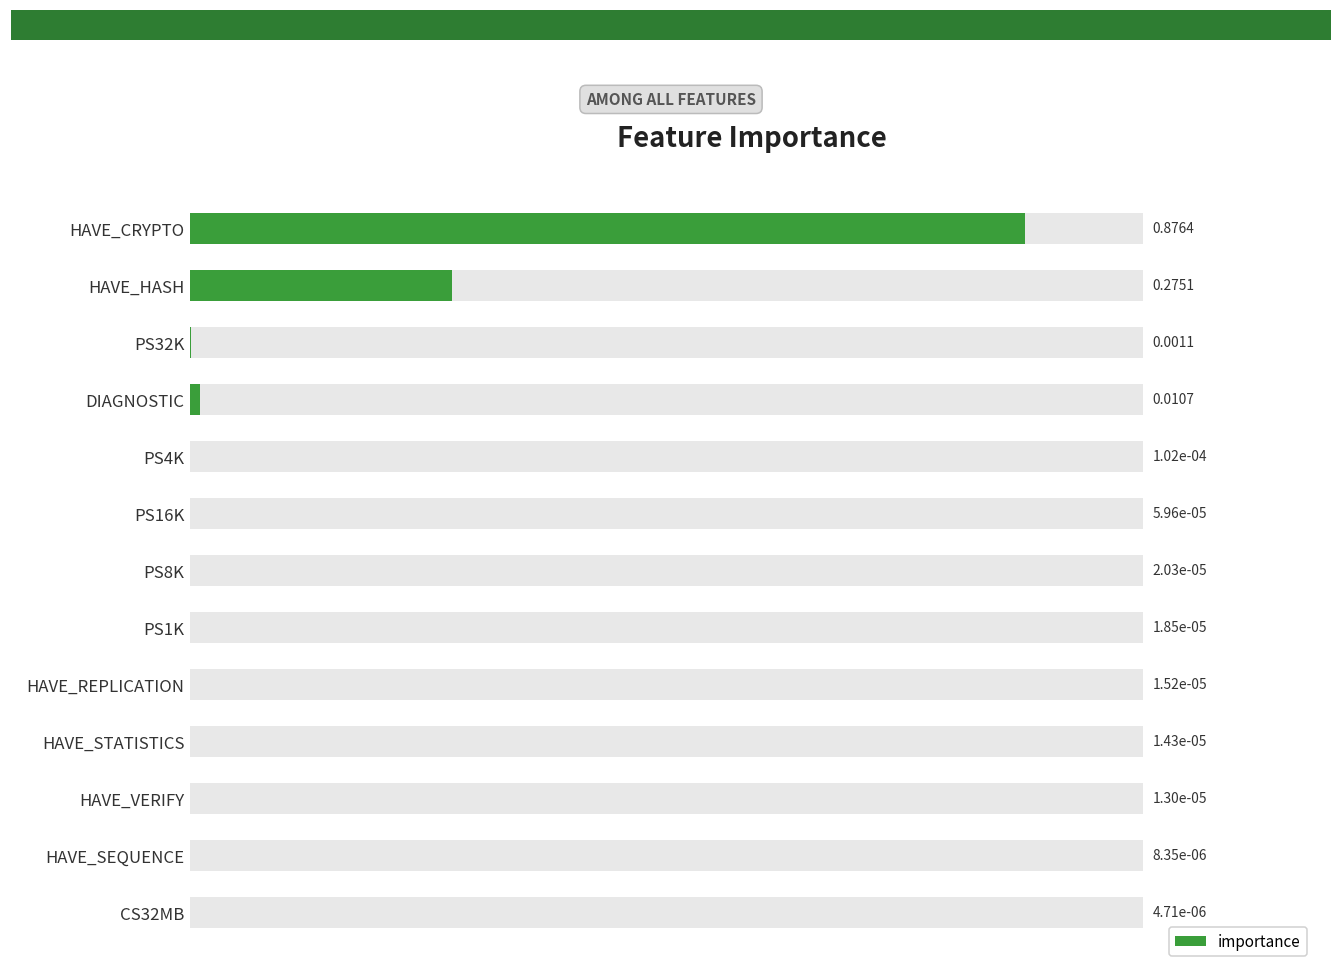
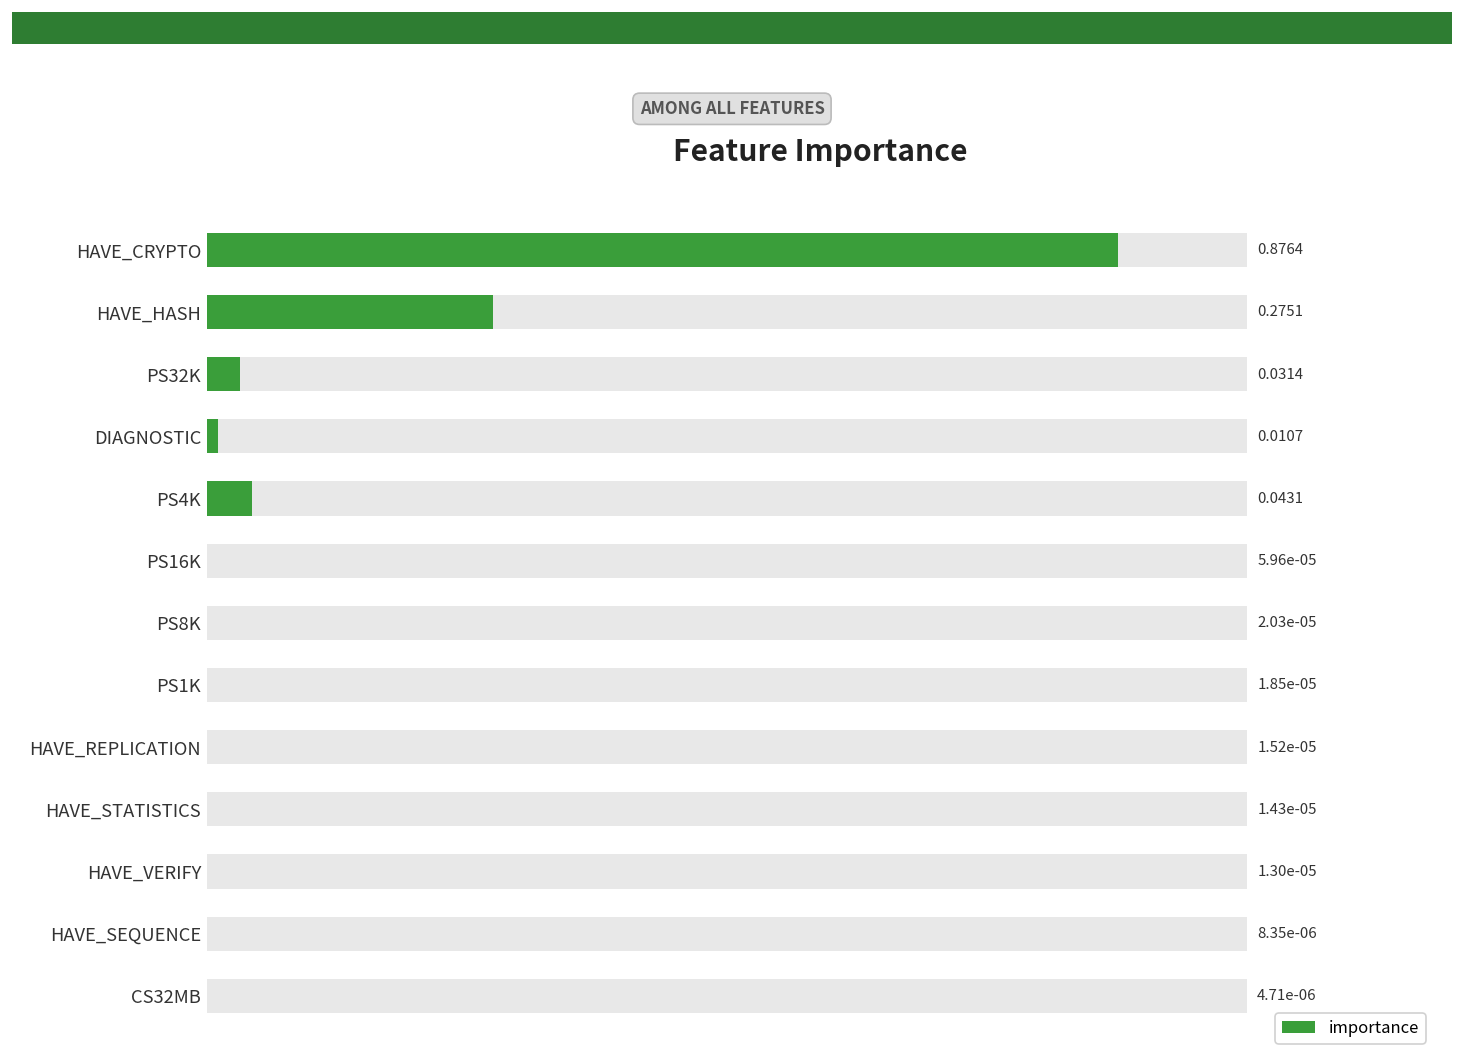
  {
    "importance": {
-     "PS32K": "0.0011",
-     "PS4K": "1.02e-04"
+     "PS32K": "0.0314",
+     "PS4K": "0.0431"
    }
  }
